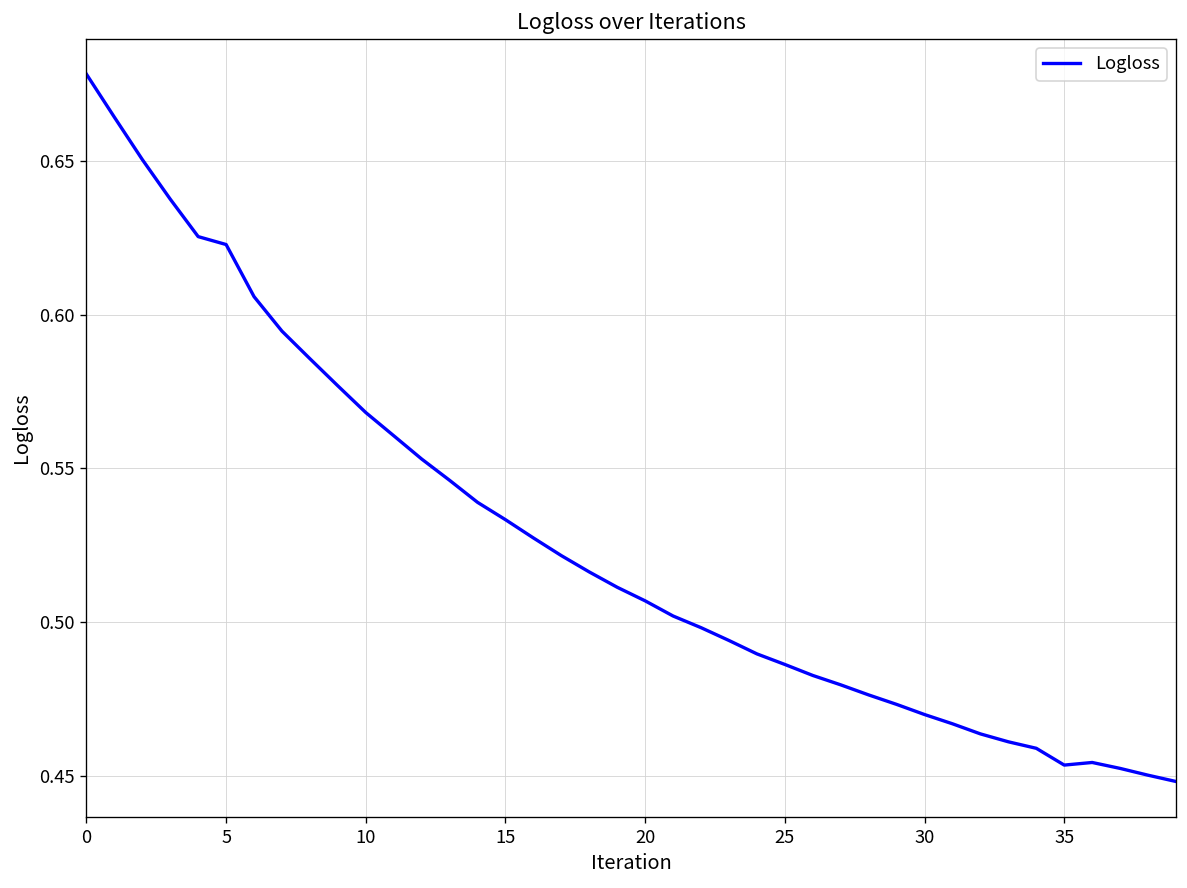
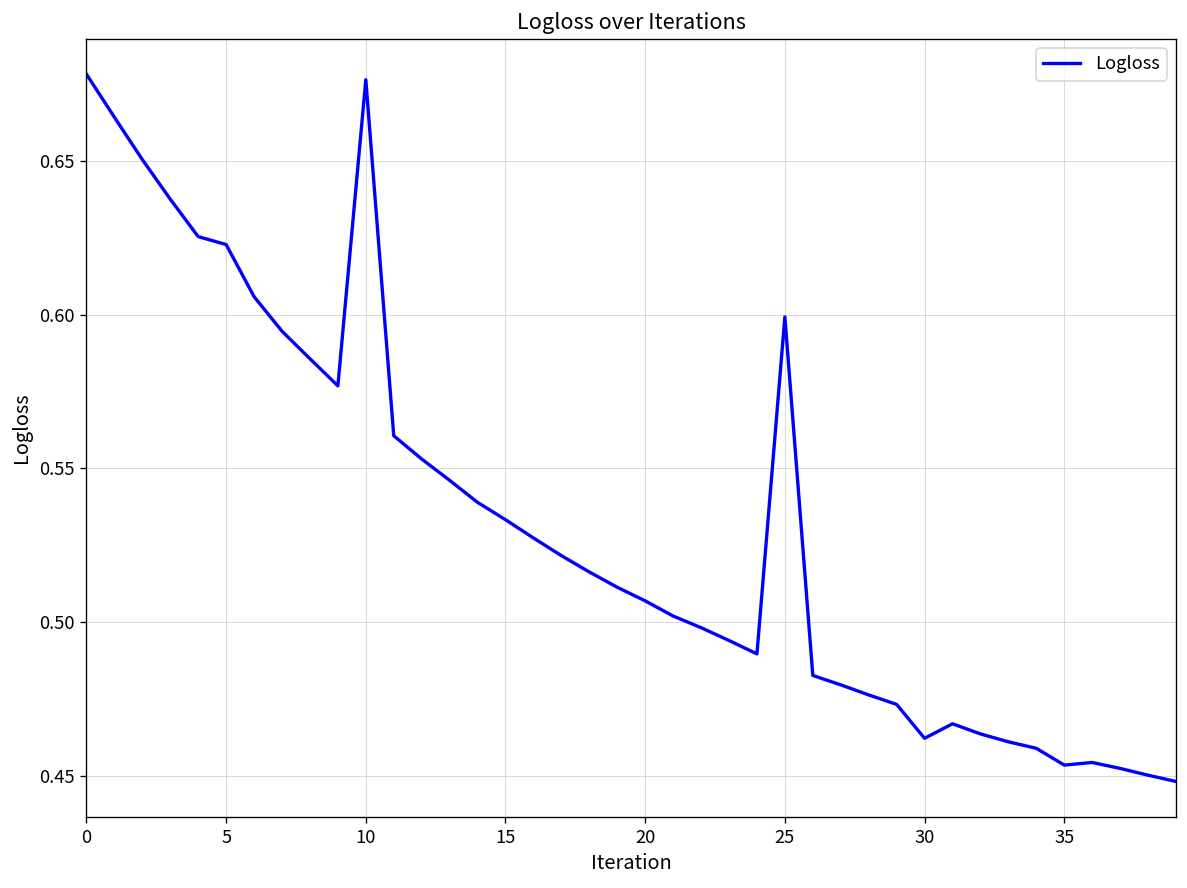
  {
    "0": 0.678,
    "5": 0.623,
-   "10": 0.568,
+   "10": 0.677,
    "15": 0.533,
    "20": 0.507,
-   "25": 0.486,
-   "30": 0.470,
+   "25": 0.599,
+   "30": 0.462,
    "35": 0.453
  }
